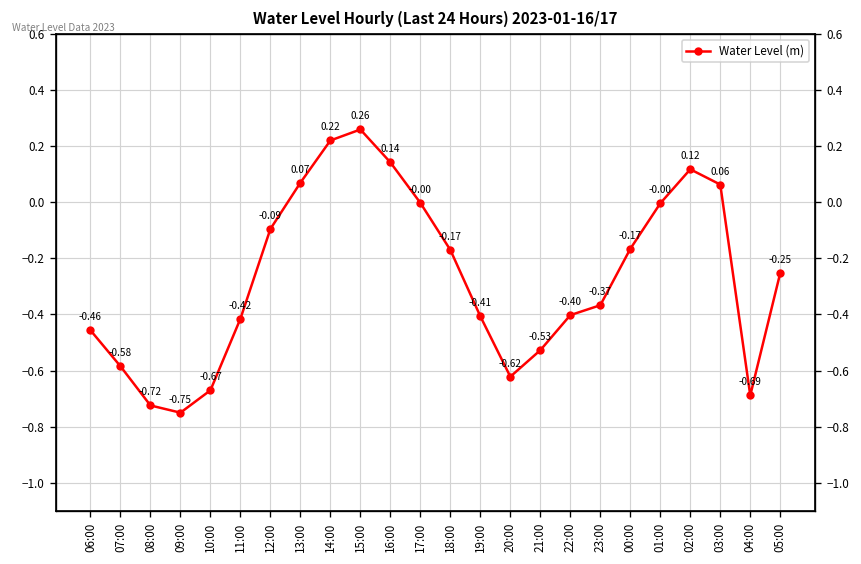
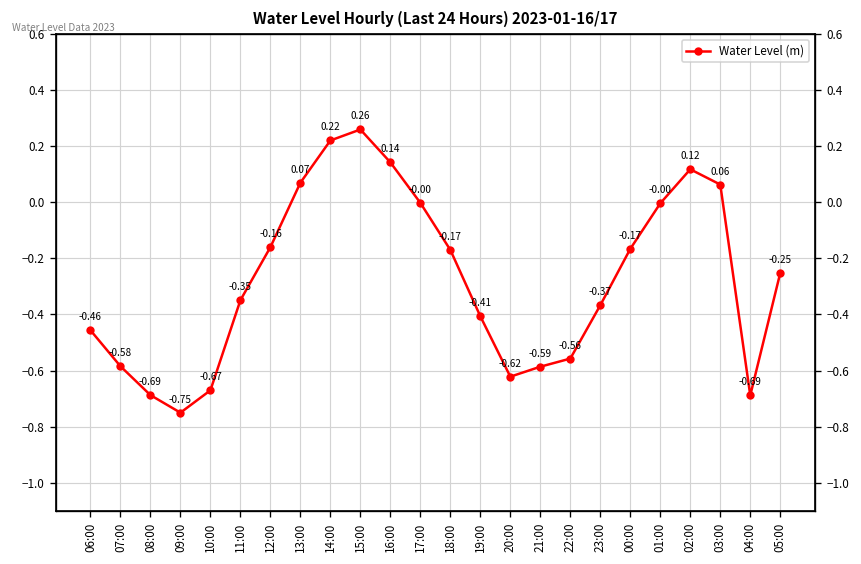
  {
    "06:00": -0.46,
    "07:00": -0.58,
-   "08:00": -0.72,
+   "08:00": -0.69,
    "09:00": -0.75,
    "10:00": -0.67,
-   "11:00": -0.42,
-   "12:00": -0.09,
+   "11:00": -0.35,
+   "12:00": -0.16,
    "13:00": 0.07,
    "14:00": 0.22,
    "15:00": 0.26,
    "16:00": 0.14,
    "17:00": -0.00,
    "18:00": -0.17,
    "19:00": -0.41,
    "20:00": -0.62,
-   "21:00": -0.53,
-   "22:00": -0.40,
+   "21:00": -0.59,
+   "22:00": -0.56,
    "23:00": -0.37,
    "00:00": -0.17,
    "01:00": -0.00,
    "02:00": 0.12,
    "03:00": 0.06,
    "04:00": -0.69,
    "05:00": -0.25
  }
